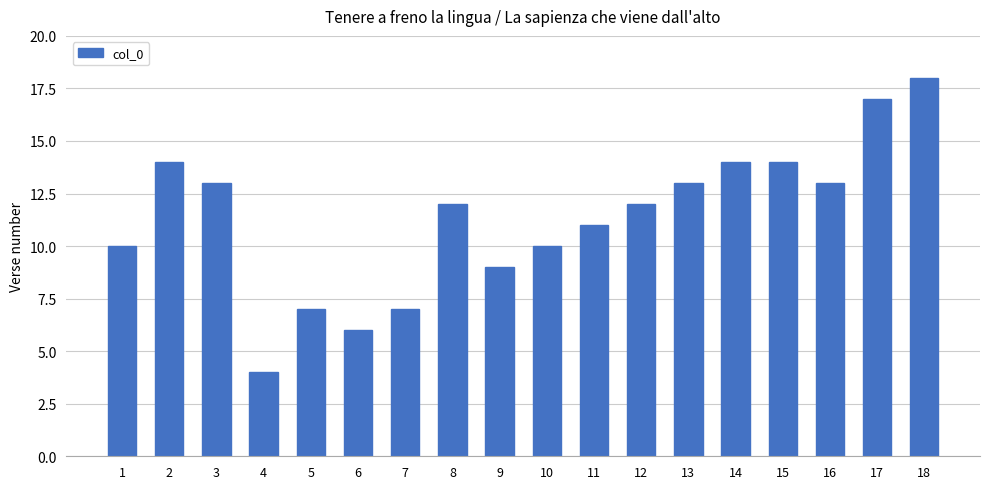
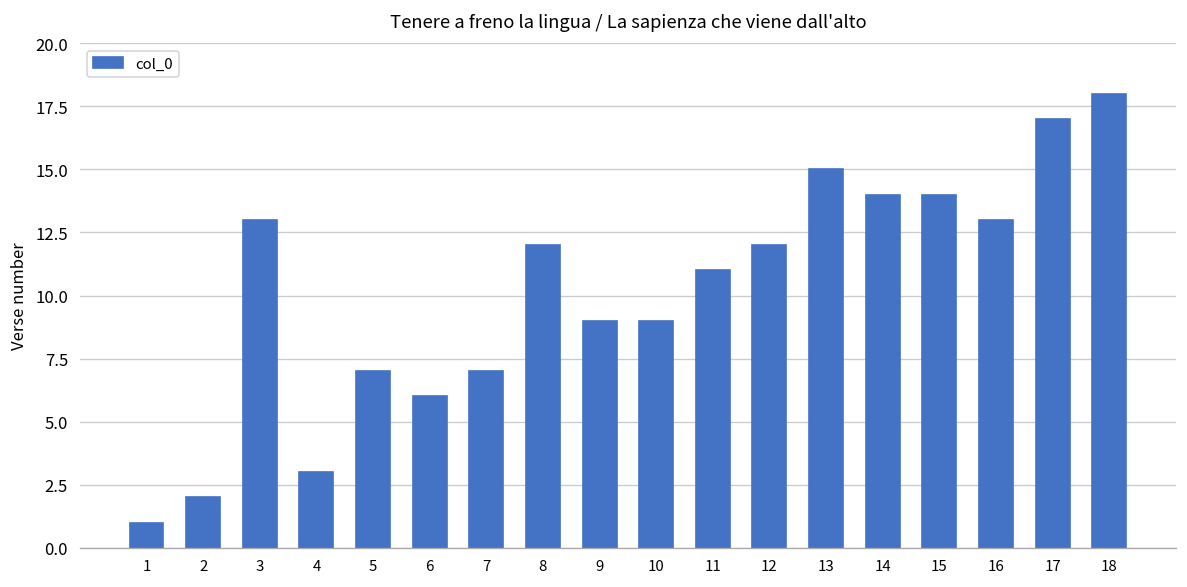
  {
-   "1": 10,
-   "2": 14,
+   "1": 1,
+   "2": 2,
    "3": 13,
-   "4": 4,
+   "4": 3,
    "5": 7,
    "6": 6,
    "7": 7,
    "8": 12,
    "9": 9,
-   "10": 10,
+   "10": 9,
    "11": 11,
    "12": 12,
-   "13": 13,
+   "13": 15,
    "14": 14,
    "15": 14,
    "16": 13,
    "17": 17,
    "18": 18
  }
